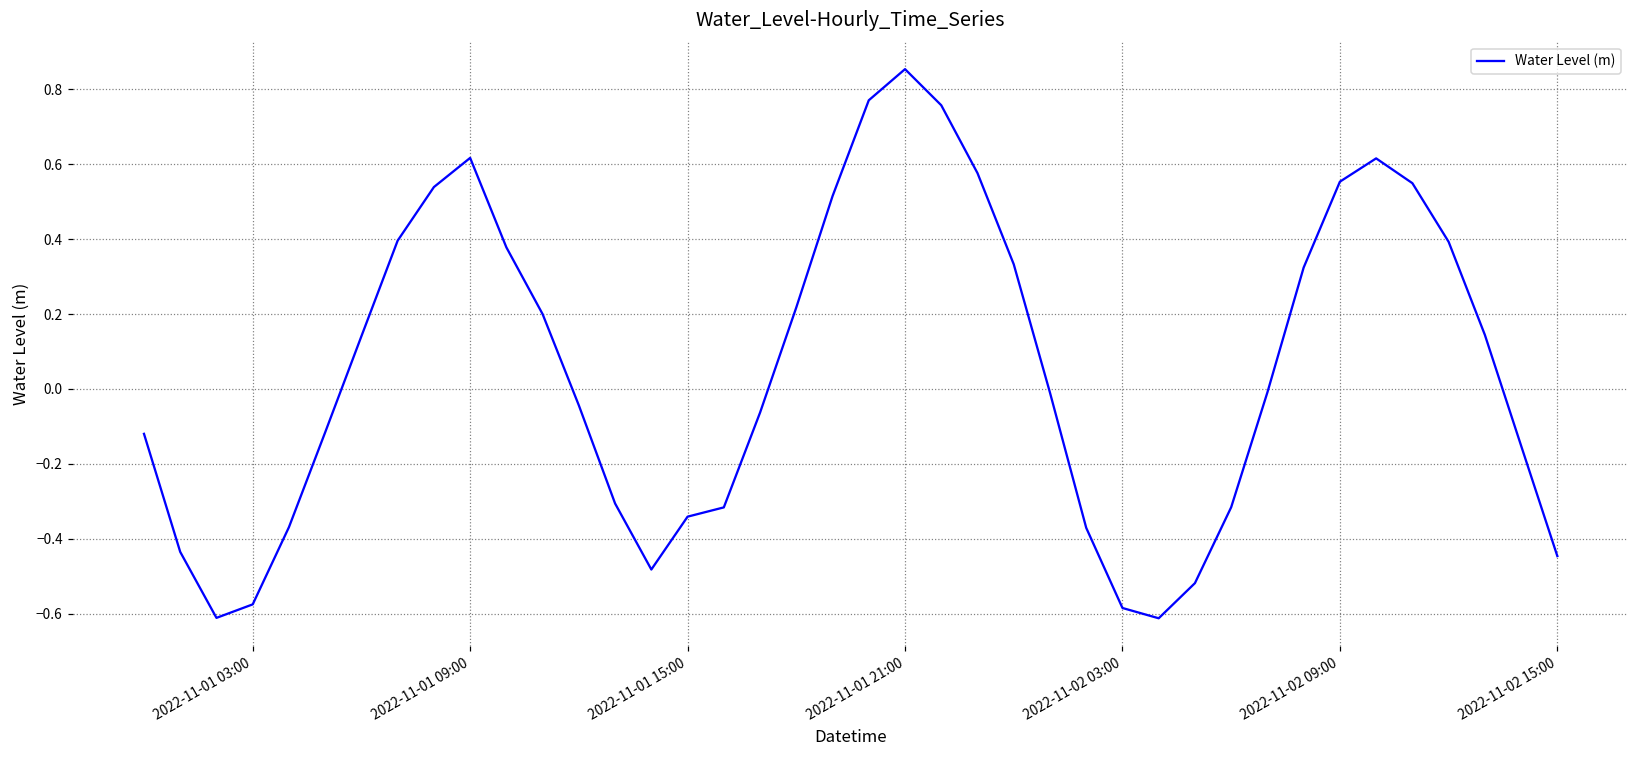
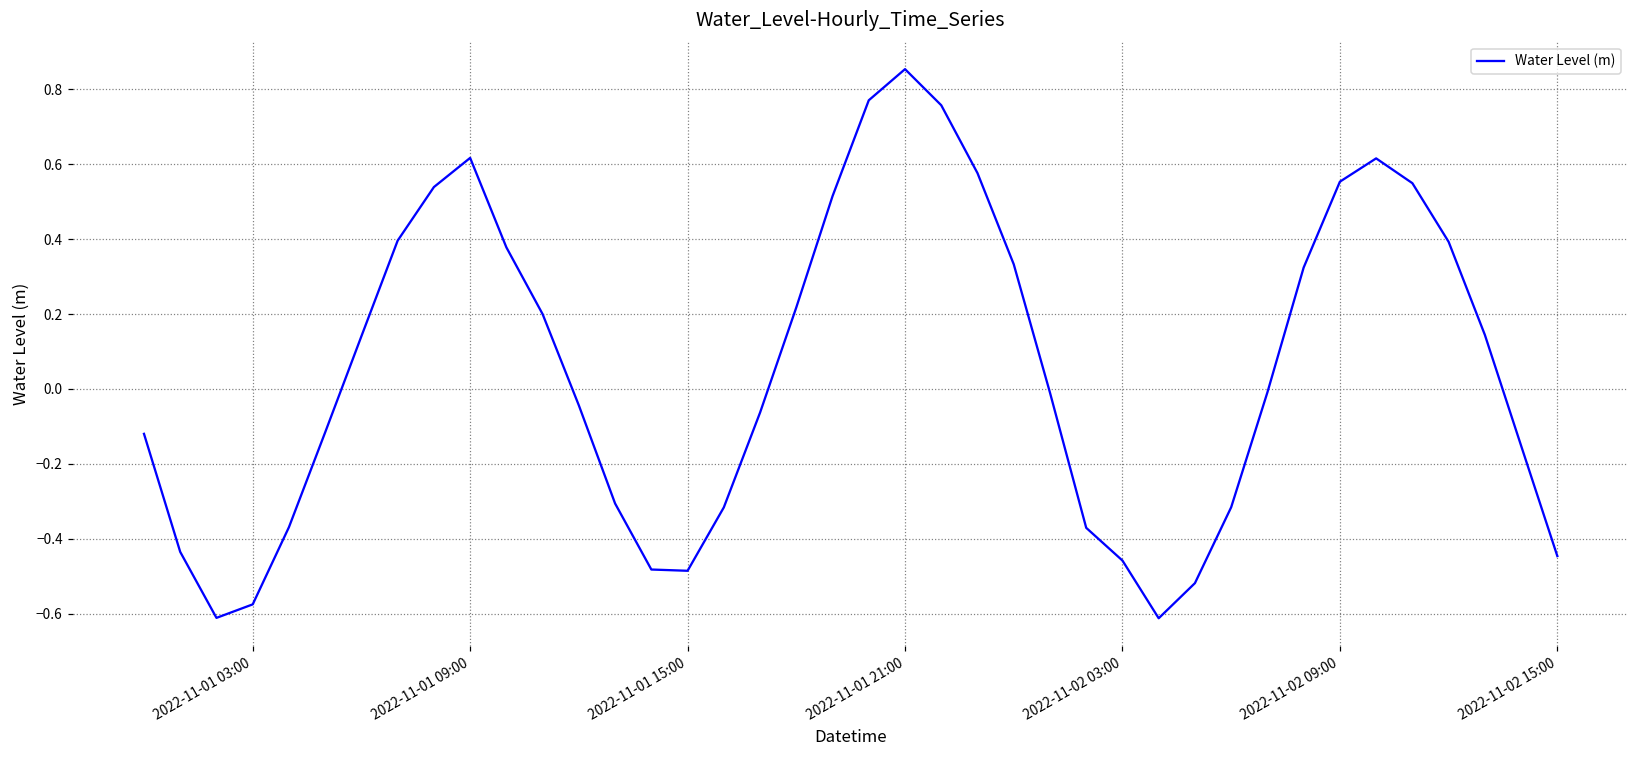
  {
    "2022-11-01 03:00": -0.57,
    "2022-11-01 09:00": 0.62,
-   "2022-11-01 15:00": -0.34,
+   "2022-11-01 15:00": -0.48,
    "2022-11-01 21:00": 0.85,
-   "2022-11-02 03:00": -0.58,
+   "2022-11-02 03:00": -0.46,
    "2022-11-02 09:00": 0.55,
    "2022-11-02 15:00": -0.45
  }
